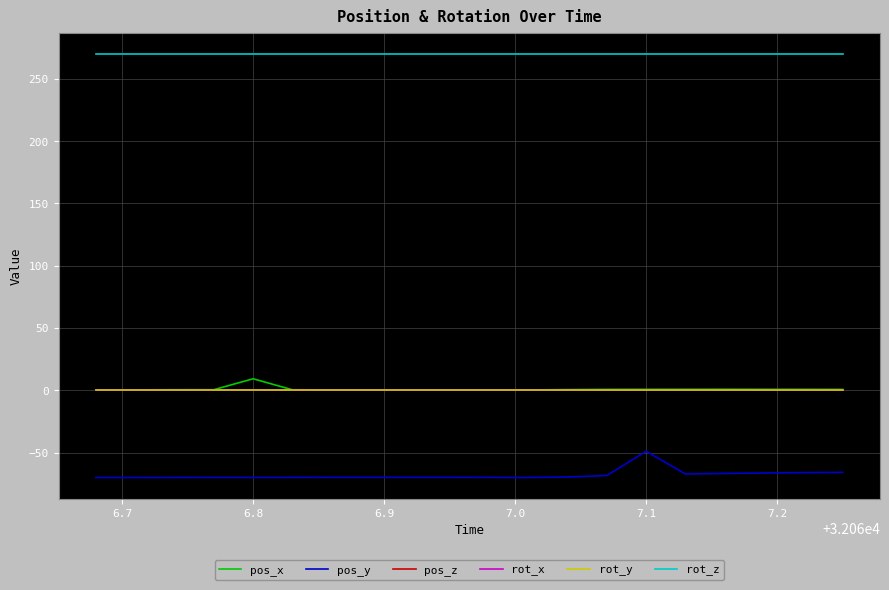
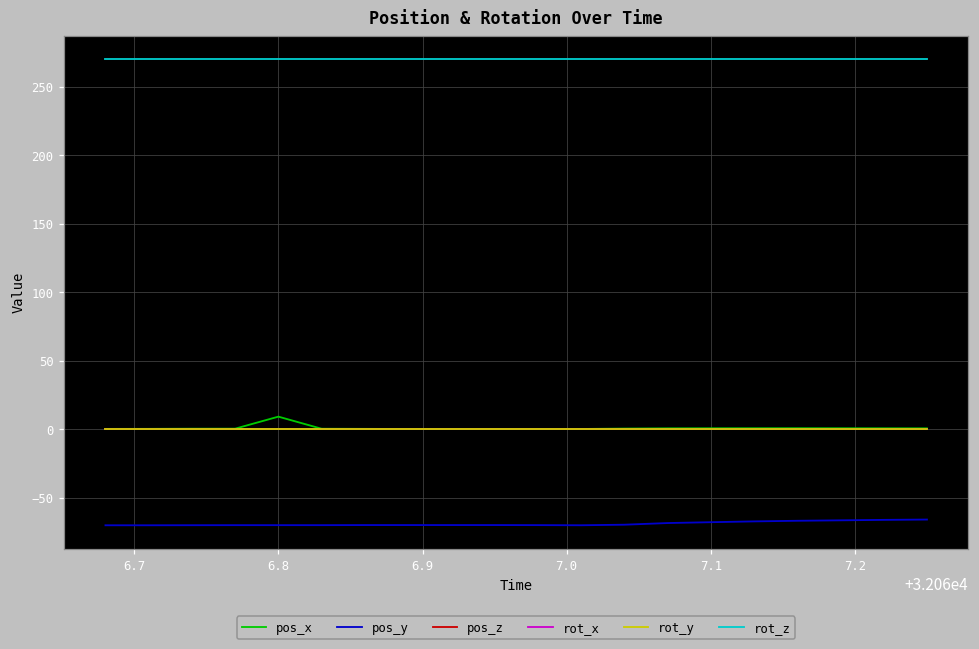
  {
    "pos_x": {
      "6.8": 9
    },
    "pos_y": {
      "6.8": -70,
-     "7.1": -49
+     "7.1": -68
    },
    "rot_y": {
      "6.8": 0
    },
    "rot_z": {
      "6.8": 270,
      "7.1": 270
    }
  }
